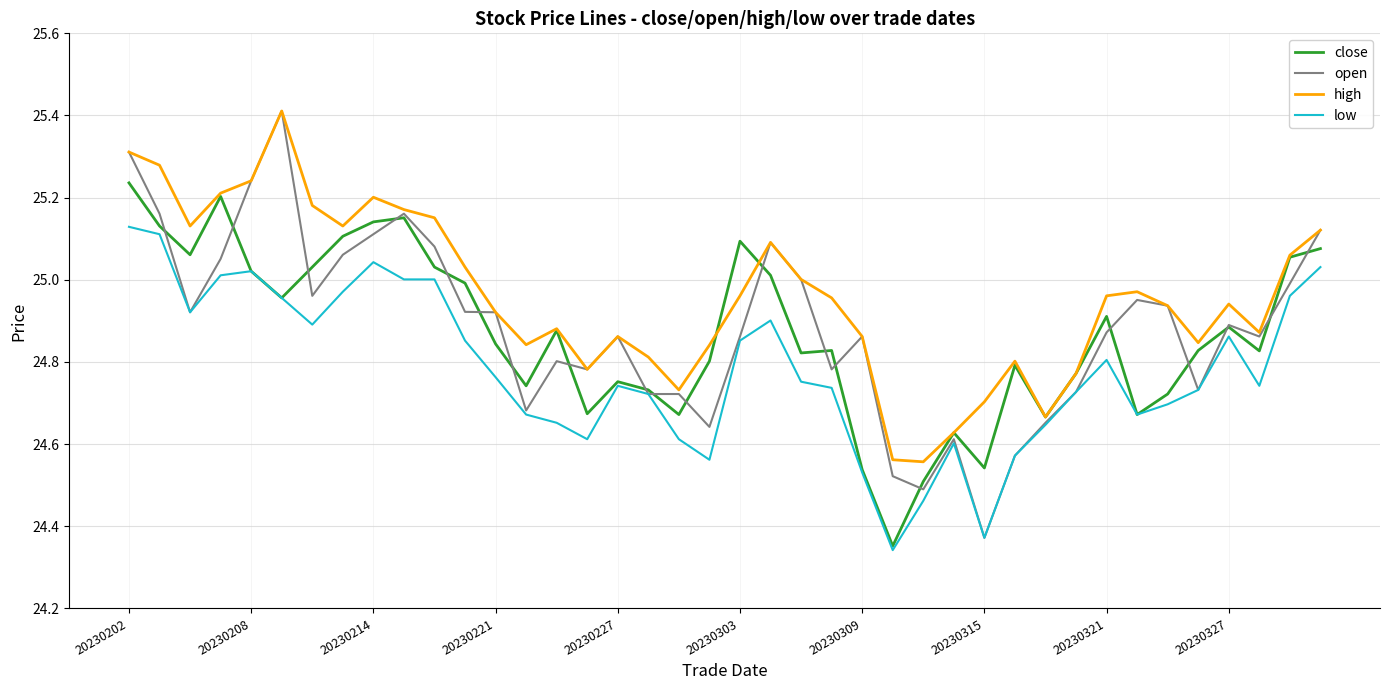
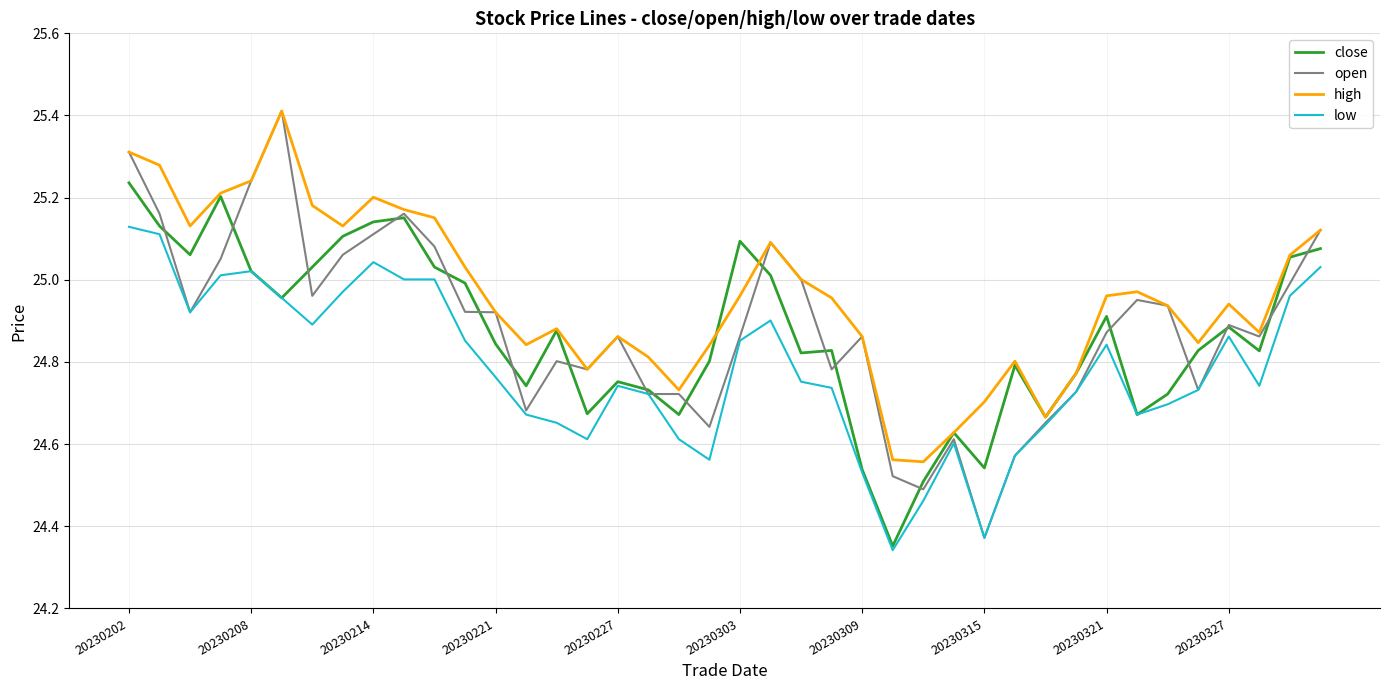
  {
    "close": {
      "20230202": 25.24,
      "20230214": 25.14,
      "20230221": 24.84,
      "20230227": 24.75,
      "20230303": 25.09,
      "20230309": 24.54,
      "20230315": 24.54,
      "20230321": 24.91
    },
    "open": {
      "20230214": 25.11,
      "20230303": 24.86,
      "20230321": 24.87
    },
    "high": {
      "20230214": 25.20,
      "20230303": 24.96,
      "20230315": 24.70,
      "20230321": 24.96,
      "20230327": 24.94
    },
    "low": {
      "20230202": 25.13,
      "20230214": 25.04,
      "20230221": 24.76,
      "20230227": 24.74,
      "20230303": 24.85,
      "20230309": 24.53,
-     "20230321": 24.81,
+     "20230321": 24.84,
      "20230327": 24.86
    }
  }
